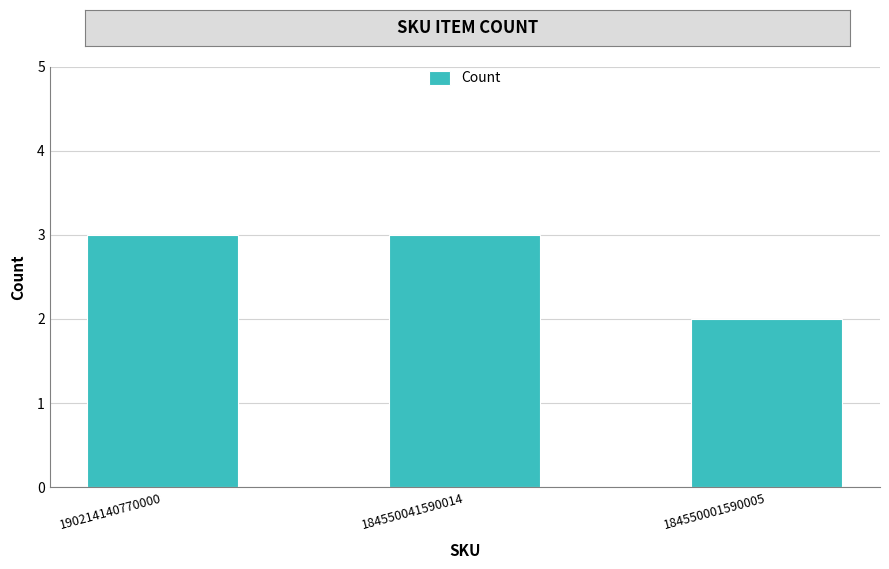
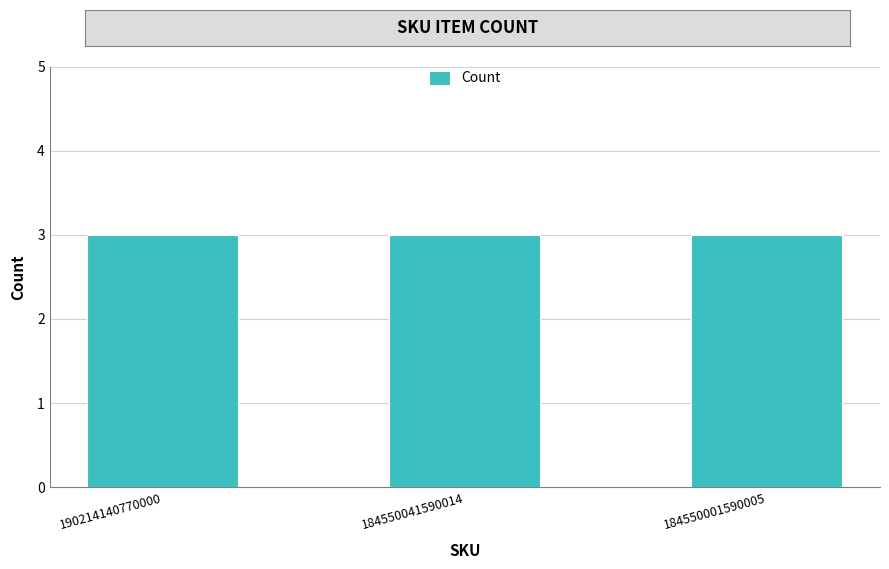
  {
    "190214140770000": 3,
    "184550041590014": 3,
-   "184550001590005": 2
+   "184550001590005": 3
  }
